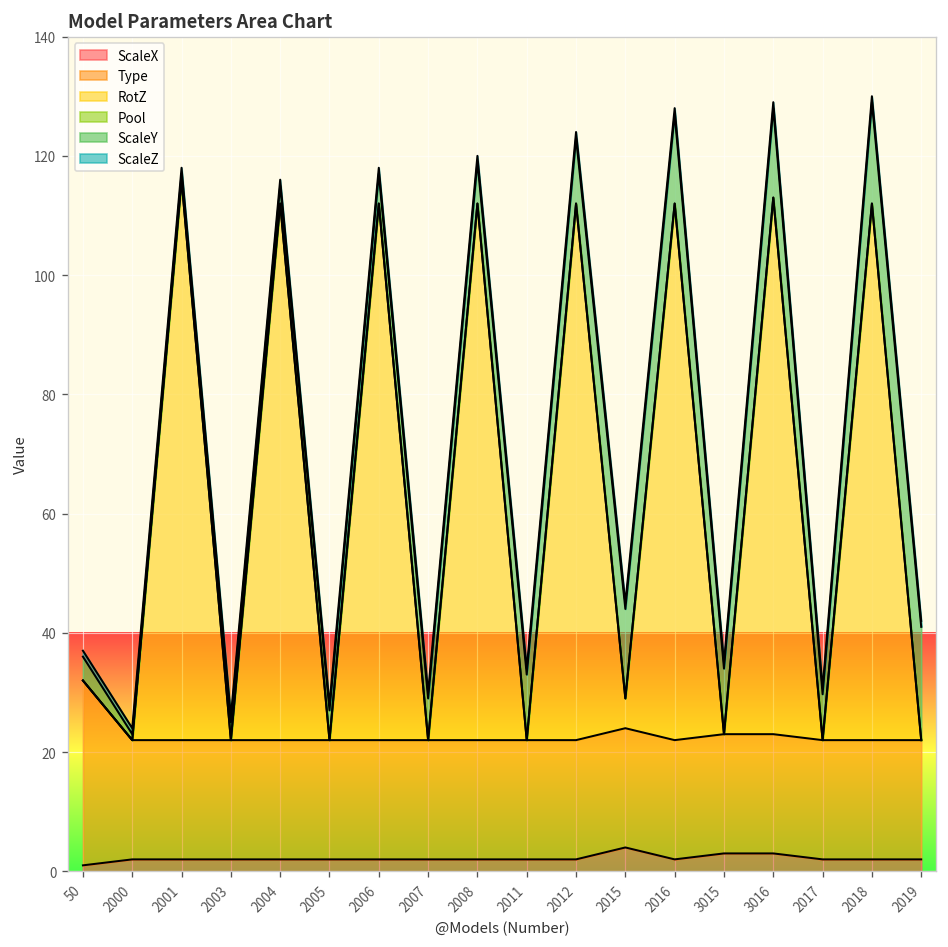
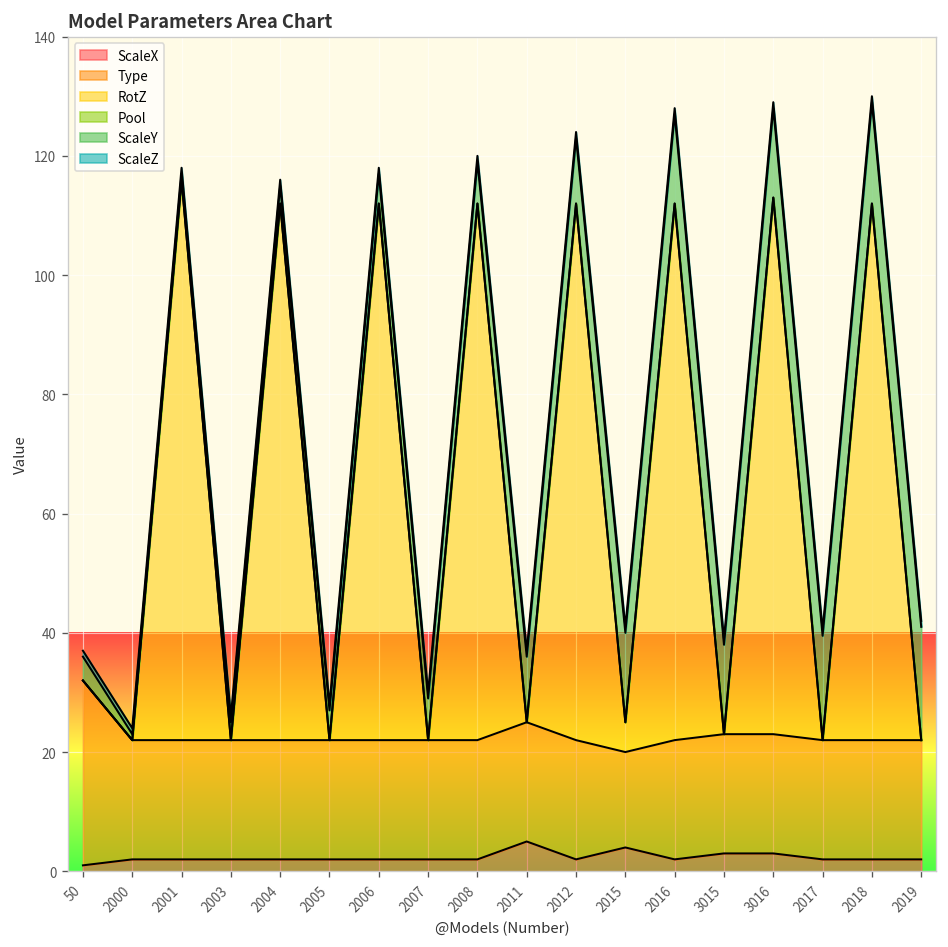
  {
    "ScaleX": {
      "50": 1,
      "2000": 2,
      "2001": 2,
      "2003": 2,
      "2004": 2,
      "2005": 2,
      "2006": 2,
      "2007": 2,
      "2008": 2,
-     "2011": 2,
+     "2011": 5,
      "2012": 2,
      "2015": 4,
      "2016": 2,
      "3015": 3,
      "3016": 3,
      "2017": 2,
      "2018": 2,
      "2019": 2
    },
    "Type": {
      "2001": 20,
      "2004": 20,
      "2006": 20,
      "2008": 20,
      "2012": 20,
-     "2015": 20,
+     "2015": 16,
      "2016": 20,
      "3016": 20,
      "2018": 20
    },
    "ScaleY": {
      "50": 4,
      "2000": 1,
      "2001": 1,
      "2003": 3,
      "2004": 3,
      "2005": 5,
      "2006": 5,
      "2007": 7,
      "2008": 7,
      "2011": 11,
      "2012": 11,
      "2015": 15,
      "2016": 15,
-     "3015": 11,
+     "3015": 15,
      "3016": 15,
-     "2017": 8,
+     "2017": 18,
      "2018": 17,
      "2019": 19
    },
    "ScaleZ": {
      "50": 1,
      "2000": 1,
      "2001": 1,
      "2003": 1,
      "2004": 1,
      "2005": 1,
      "2006": 1,
      "2007": 1,
      "2008": 1,
      "2011": 1,
      "2012": 1,
      "2015": 1,
      "2016": 1,
      "3015": 1,
      "3016": 1,
      "2017": 1,
      "2018": 1,
      "2019": 1
    }
  }
